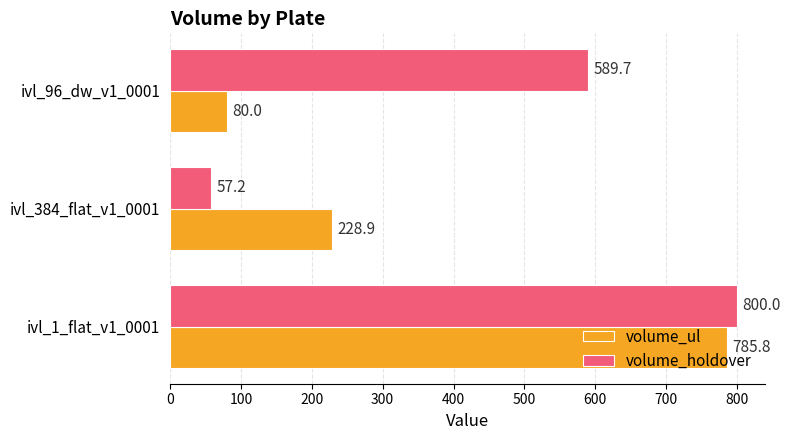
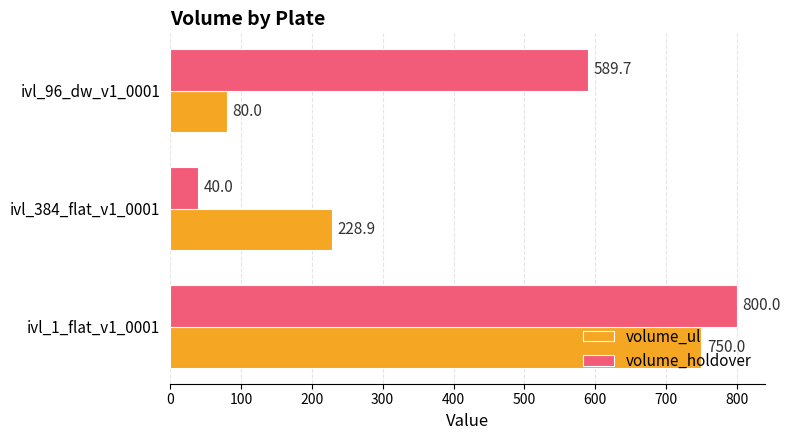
  {
    "volume_ul": {
      "ivl_96_dw_v1_0001": 80.0,
      "ivl_384_flat_v1_0001": 228.9,
-     "ivl_1_flat_v1_0001": 785.8
+     "ivl_1_flat_v1_0001": 750.0
    },
    "volume_holdover": {
      "ivl_96_dw_v1_0001": 589.7,
-     "ivl_384_flat_v1_0001": 57.2,
+     "ivl_384_flat_v1_0001": 40.0,
      "ivl_1_flat_v1_0001": 800.0
    }
  }
